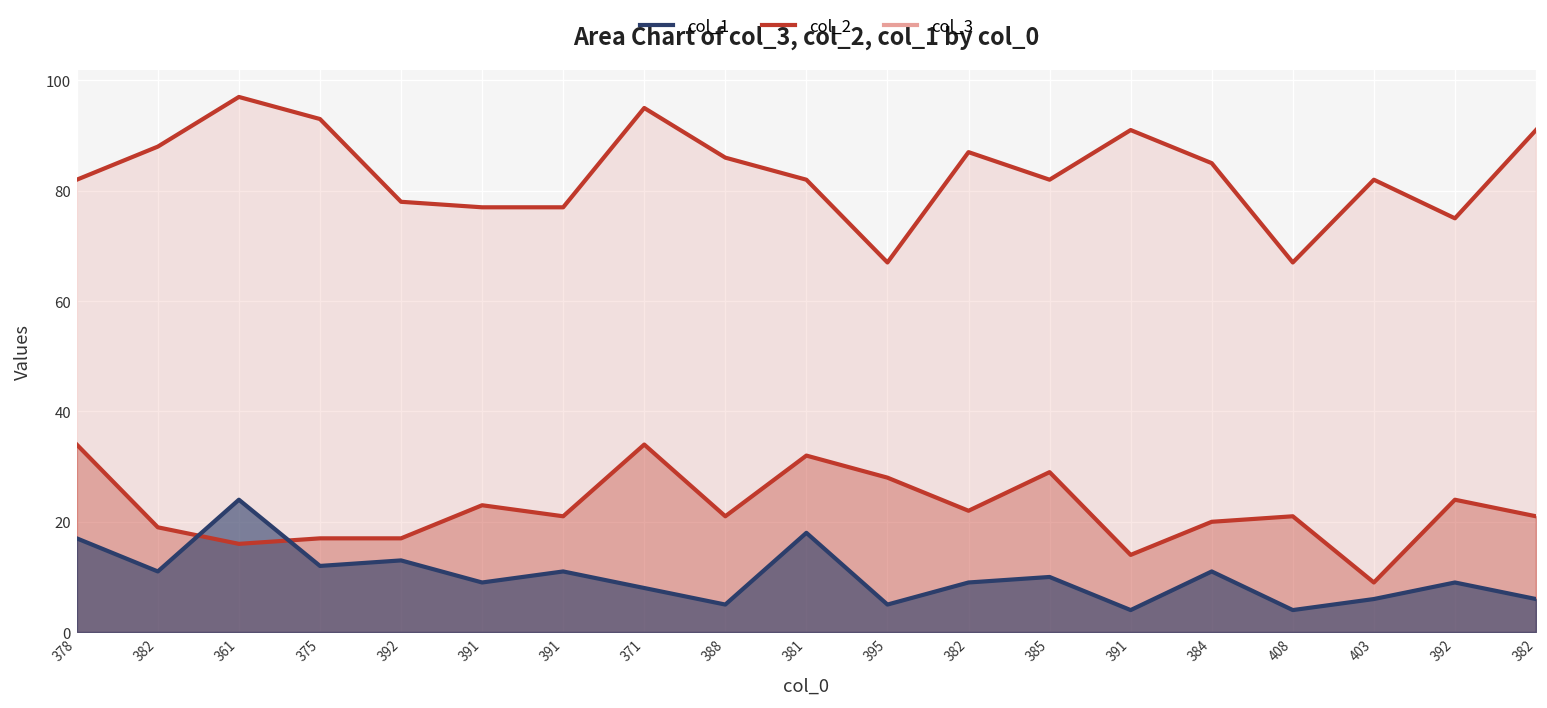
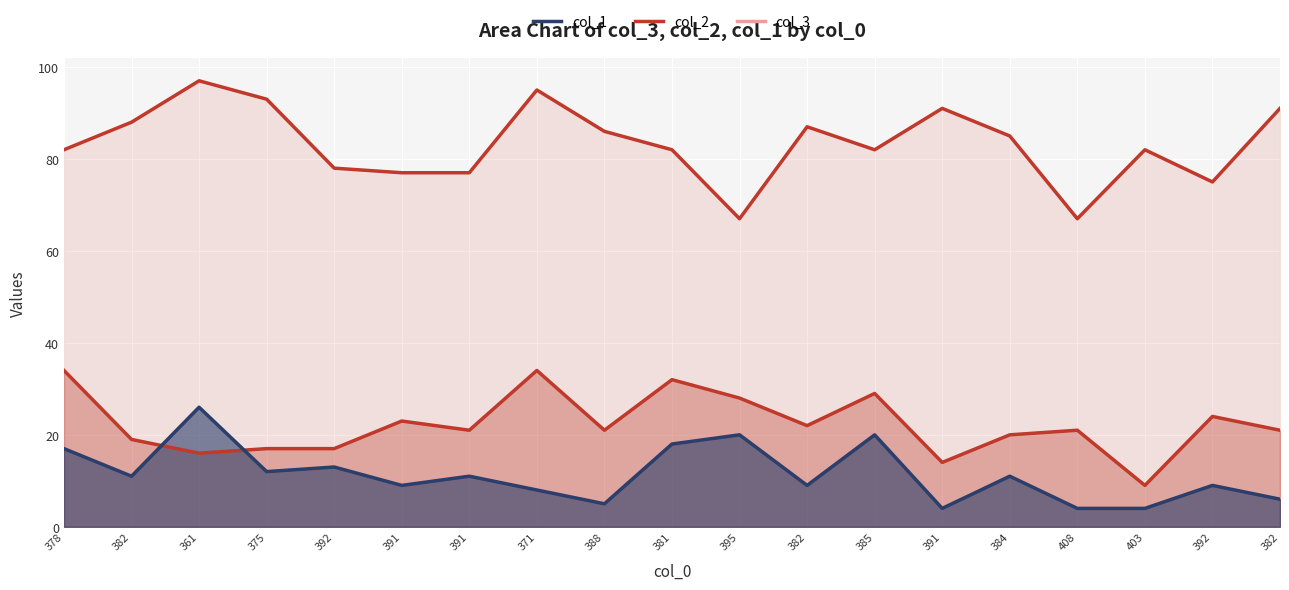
  {
    "col_3": {
      "378": 82,
      "361": 97,
      "375": 93,
      "371": 95,
      "388": 86,
      "381": 82,
      "395": 67,
      "385": 82,
      "384": 85,
      "408": 67,
      "403": 82
    },
    "col_2": {
      "378": 34,
      "361": 16,
      "375": 17,
      "371": 34,
      "388": 21,
      "381": 32,
      "395": 28,
      "385": 29,
      "384": 20,
      "408": 21,
      "403": 9
    },
    "col_1": {
      "378": 17,
-     "361": 24,
+     "361": 26,
      "375": 12,
      "371": 8,
      "388": 5,
      "381": 18,
-     "395": 5,
-     "385": 10,
+     "395": 20,
+     "385": 20,
      "384": 11,
      "408": 4,
-     "403": 6
+     "403": 4
    }
  }
